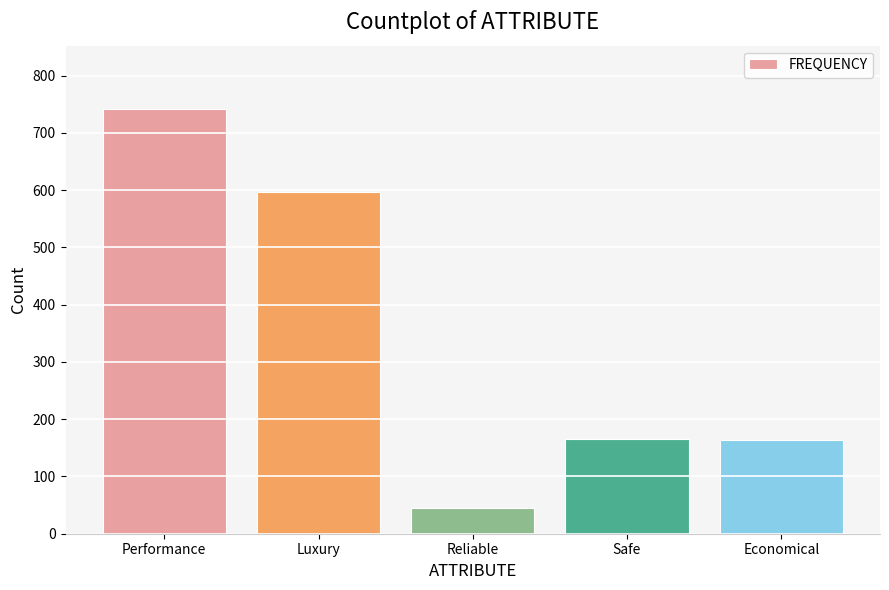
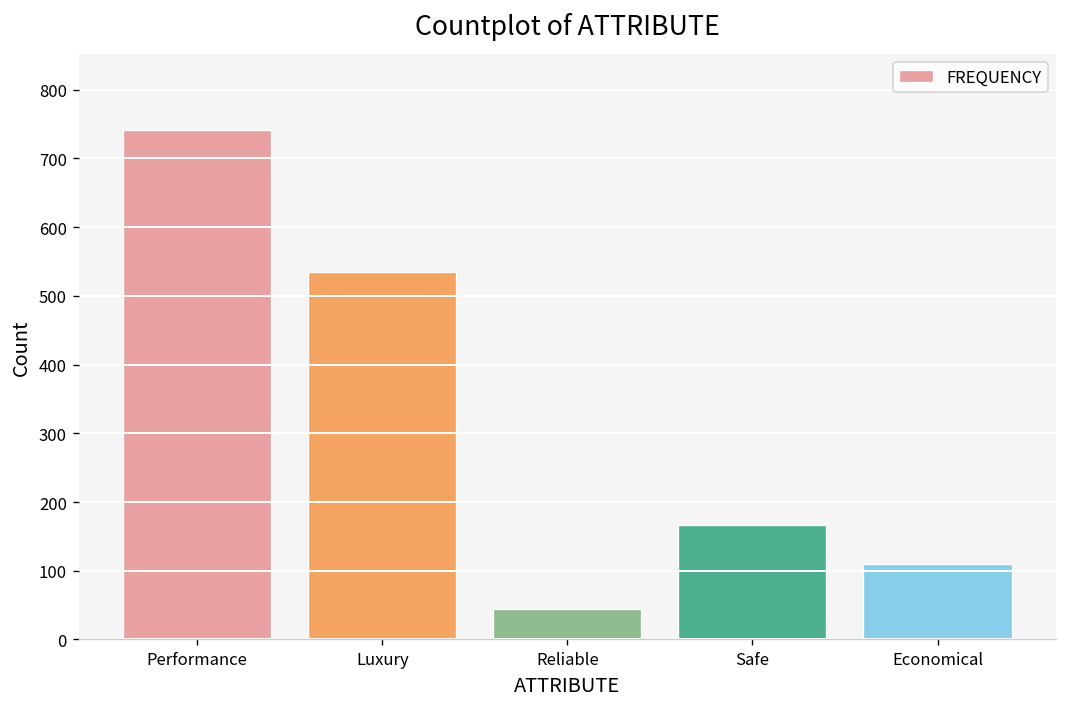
  {
    "Performance": 740,
-   "Luxury": 600,
+   "Luxury": 530,
    "Reliable": 50,
    "Safe": 170,
-   "Economical": 160
+   "Economical": 110
  }
